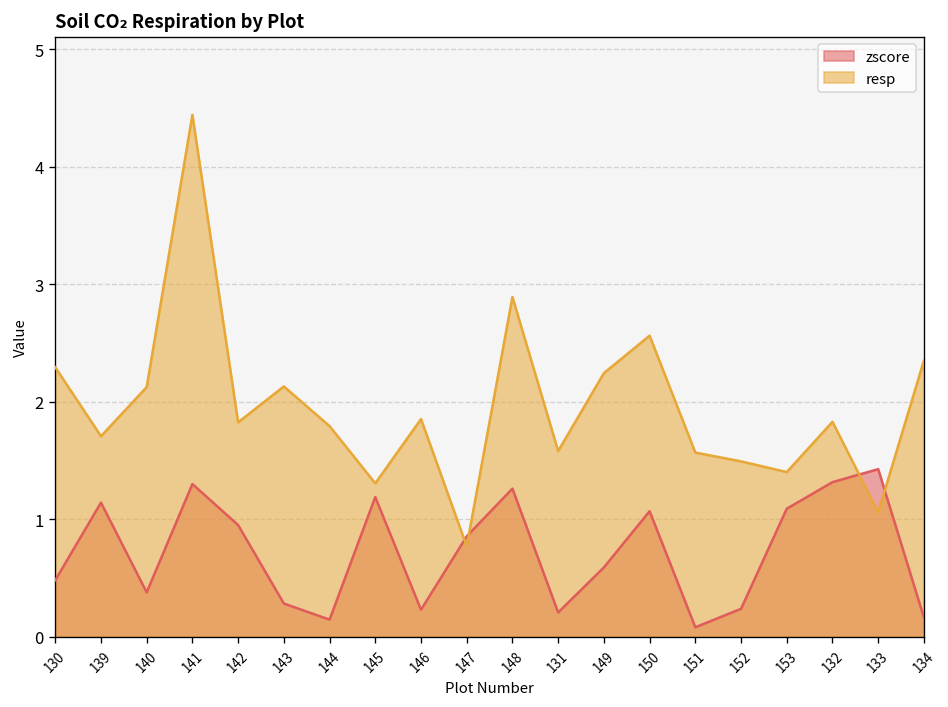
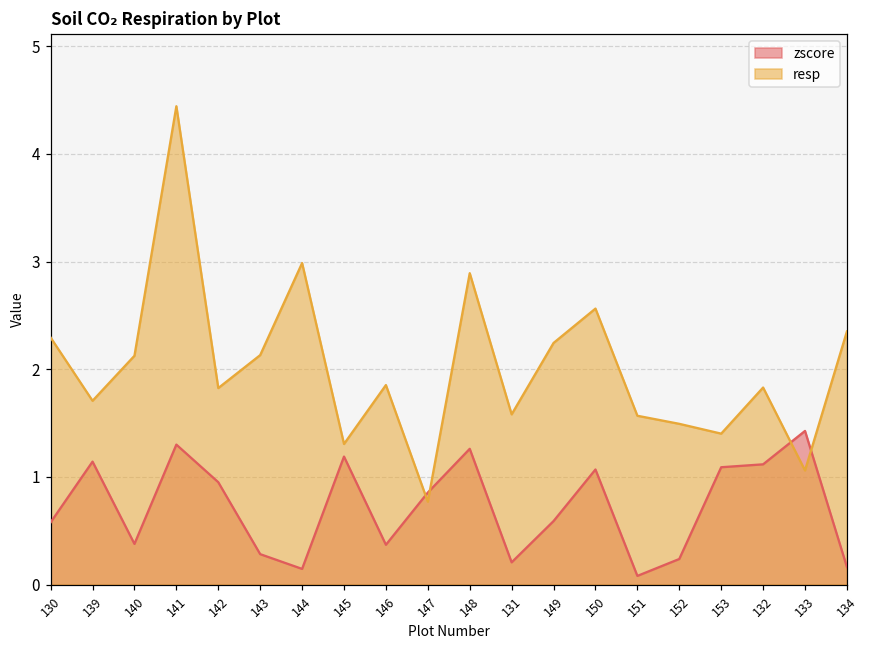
  {
    "zscore": {
-     "130": 0.5,
+     "130": 0.6,
      "139": 1.1,
      "140": 0.4,
      "141": 1.3,
      "142": 1.0,
      "143": 0.3,
      "144": 0.1,
      "145": 1.2,
-     "146": 0.2,
+     "146": 0.4,
      "147": 0.9,
      "148": 1.3,
      "131": 0.2,
      "149": 0.6,
      "150": 1.1,
      "151": 0.1,
      "152": 0.2,
      "153": 1.1,
-     "132": 1.3,
+     "132": 1.1,
      "133": 1.4,
      "134": 0.2
    },
    "resp": {
      "130": 2.3,
      "139": 1.7,
      "140": 2.1,
      "141": 4.4,
      "142": 1.8,
      "143": 2.1,
-     "144": 1.8,
+     "144": 3.0,
      "145": 1.3,
      "146": 1.9,
      "147": 0.8,
      "148": 2.9,
      "131": 1.6,
      "149": 2.2,
      "150": 2.6,
      "151": 1.6,
      "152": 1.5,
      "153": 1.4,
      "132": 1.8,
      "133": 1.1,
      "134": 2.4
    }
  }
